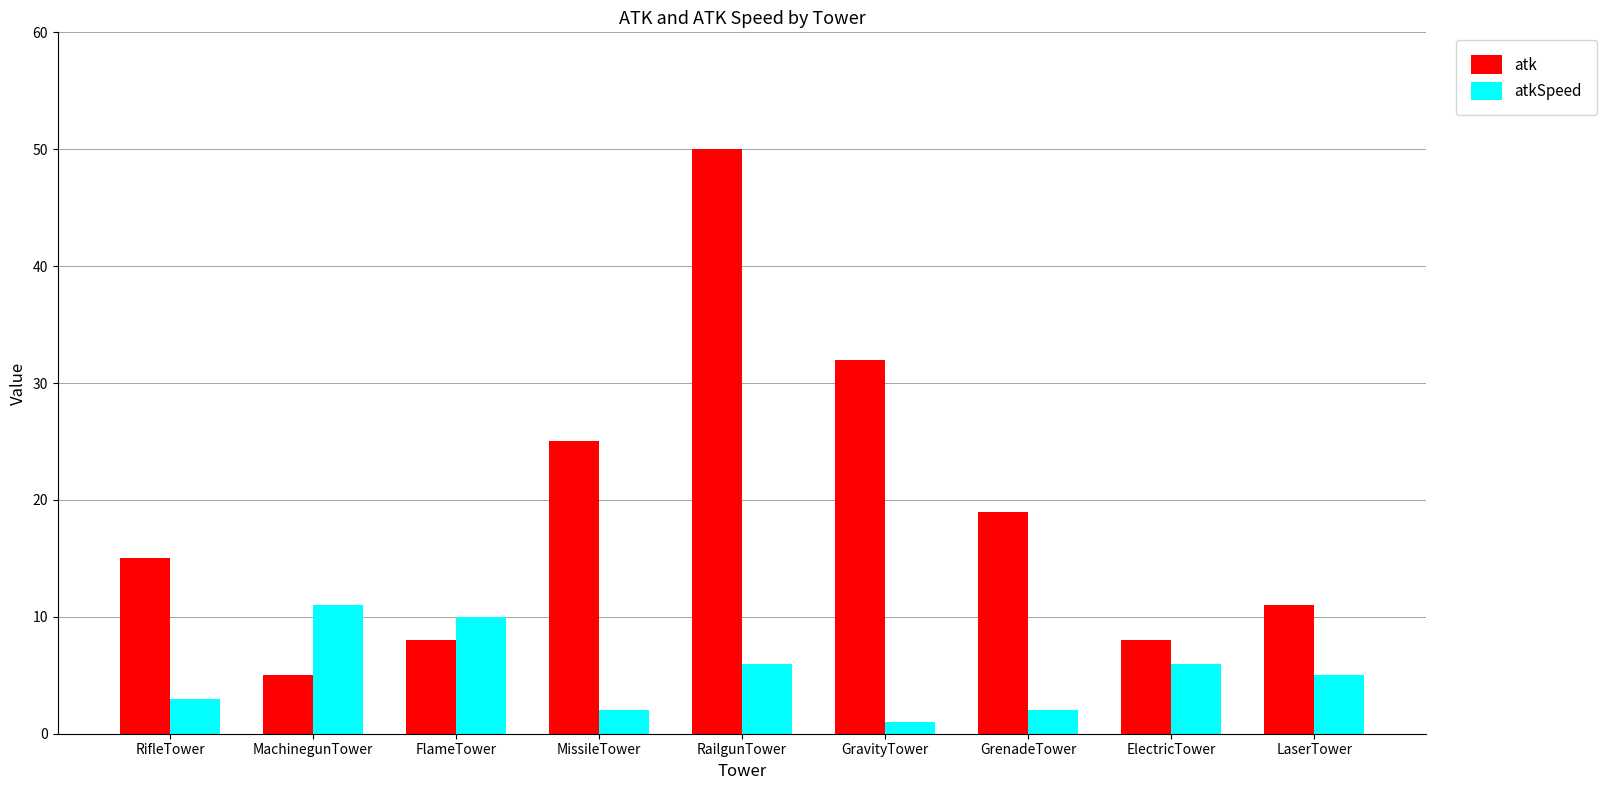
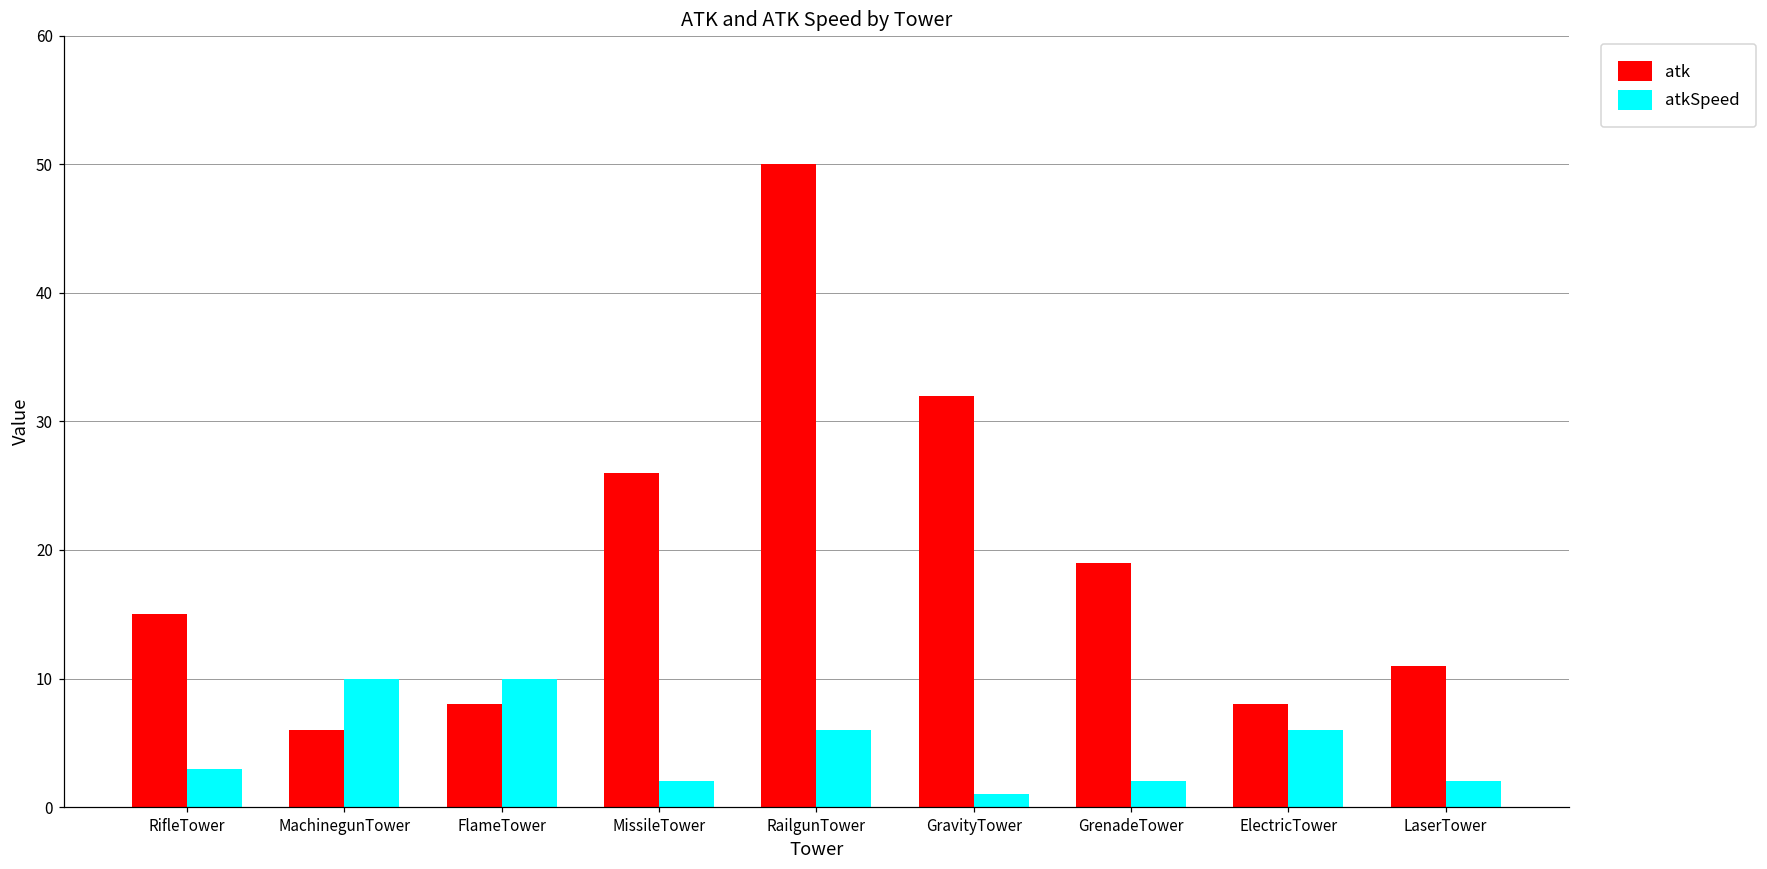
  {
    "atk": {
      "RifleTower": 15,
-     "MachinegunTower": 5,
+     "MachinegunTower": 6,
      "FlameTower": 8,
-     "MissileTower": 25,
+     "MissileTower": 26,
      "RailgunTower": 50,
      "GravityTower": 32,
      "GrenadeTower": 19,
      "ElectricTower": 8,
      "LaserTower": 11
    },
    "atkSpeed": {
      "RifleTower": 3,
-     "MachinegunTower": 11,
+     "MachinegunTower": 10,
      "FlameTower": 10,
      "MissileTower": 2,
      "RailgunTower": 6,
      "GravityTower": 1,
      "GrenadeTower": 2,
      "ElectricTower": 6,
-     "LaserTower": 5
+     "LaserTower": 2
    }
  }
